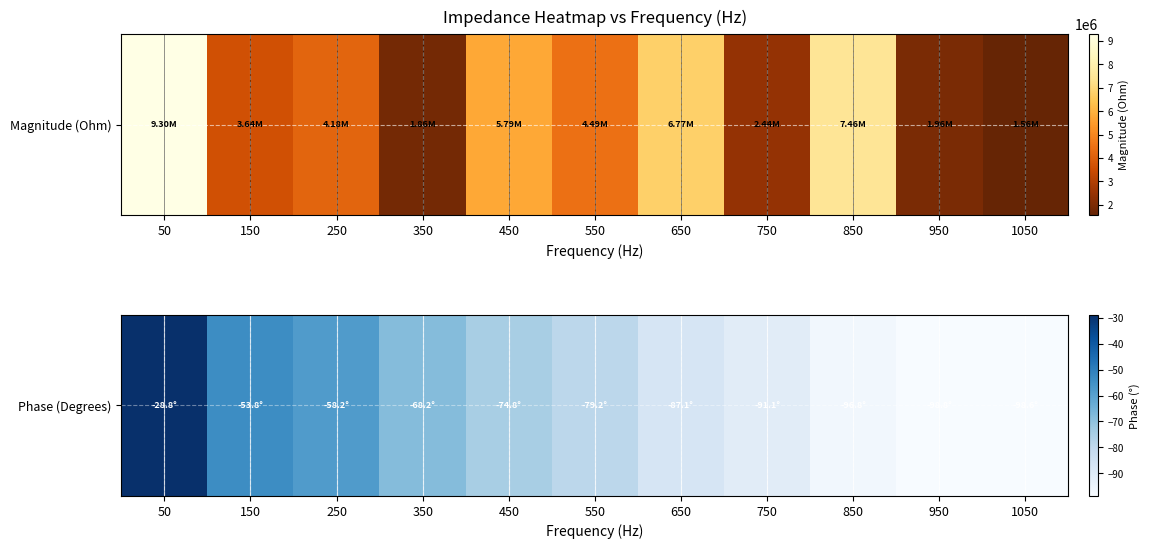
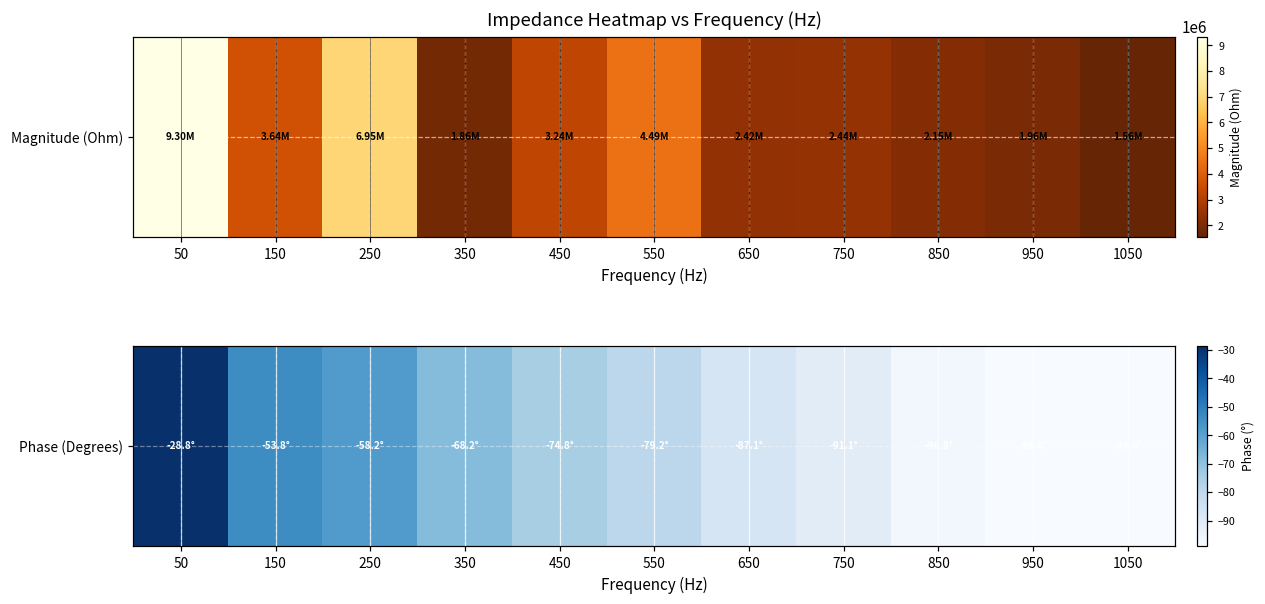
  {
    "Impedance Heatmap vs Frequency (Hz)": {
      "Magnitude (Ohm)": {
        "50": "9.30M",
        "150": "3.64M",
-       "250": "4.18M",
+       "250": "6.95M",
        "350": "1.86M",
-       "450": "5.79M",
+       "450": "3.24M",
        "550": "4.49M",
-       "650": "6.77M",
+       "650": "2.42M",
        "750": "2.44M",
-       "850": "7.46M",
+       "850": "2.15M",
        "950": "1.96M",
        "1050": "1.56M"
      }
    }
  }
